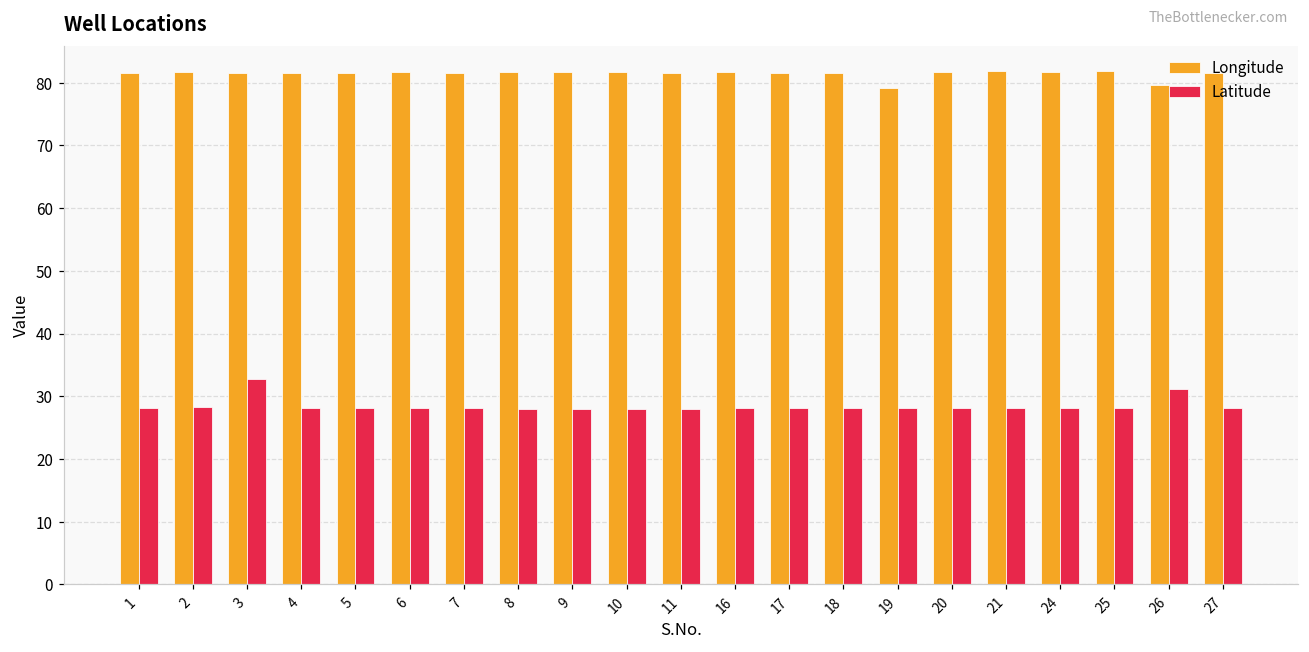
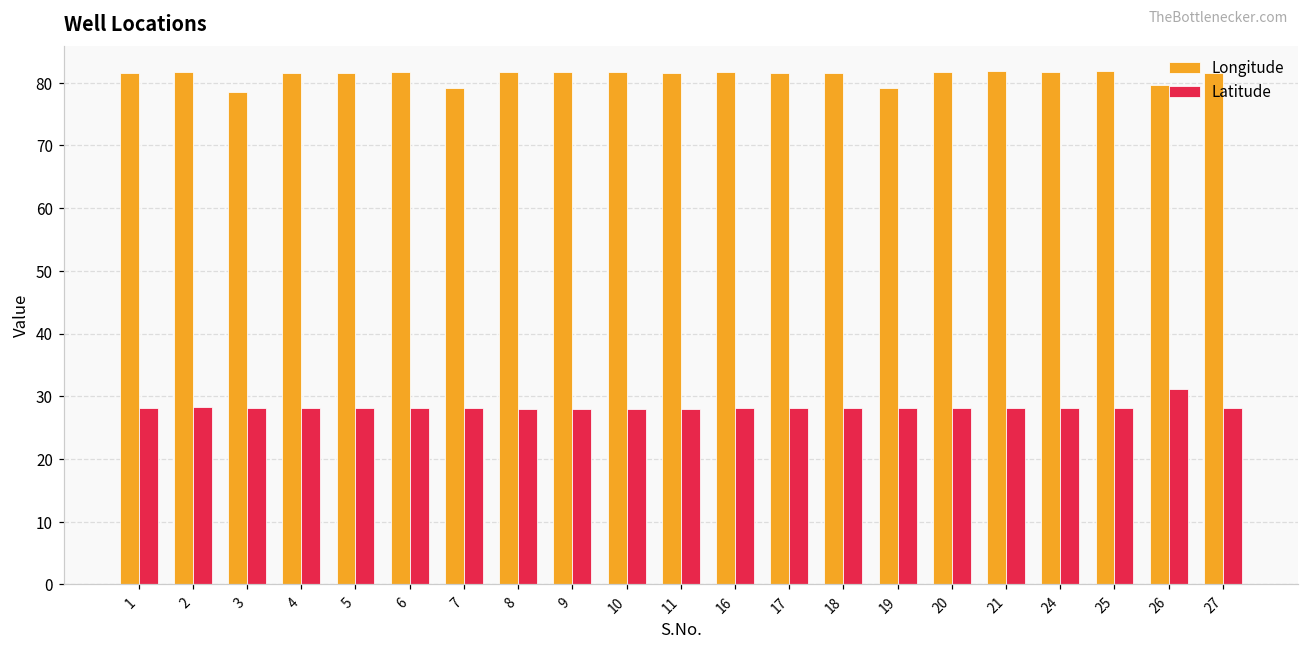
  {
    "Longitude": {
      "1": 82,
      "2": 82,
-     "3": 82,
+     "3": 79,
      "4": 82,
      "5": 82,
      "6": 82,
-     "7": 82,
+     "7": 79,
      "8": 82,
      "9": 82,
      "10": 82,
      "11": 82,
      "16": 82,
      "17": 82,
      "18": 82,
      "19": 79,
      "20": 82,
      "21": 82,
      "24": 82,
      "25": 82,
      "26": 80,
      "27": 82
    },
    "Latitude": {
      "1": 28,
      "2": 28,
-     "3": 33,
+     "3": 28,
      "4": 28,
      "5": 28,
      "6": 28,
      "7": 28,
      "8": 28,
      "9": 28,
      "10": 28,
      "11": 28,
      "16": 28,
      "17": 28,
      "18": 28,
      "19": 28,
      "20": 28,
      "21": 28,
      "24": 28,
      "25": 28,
      "26": 31,
      "27": 28
    }
  }
